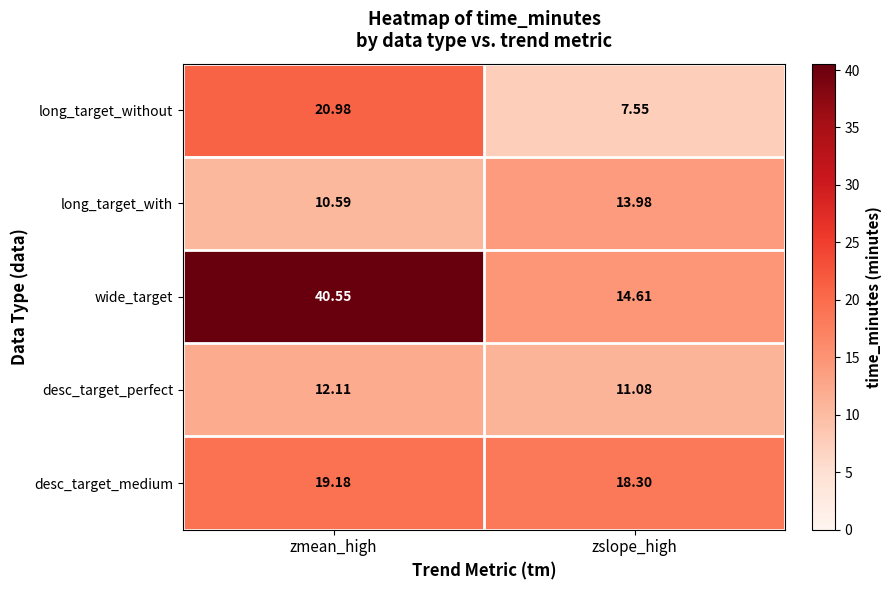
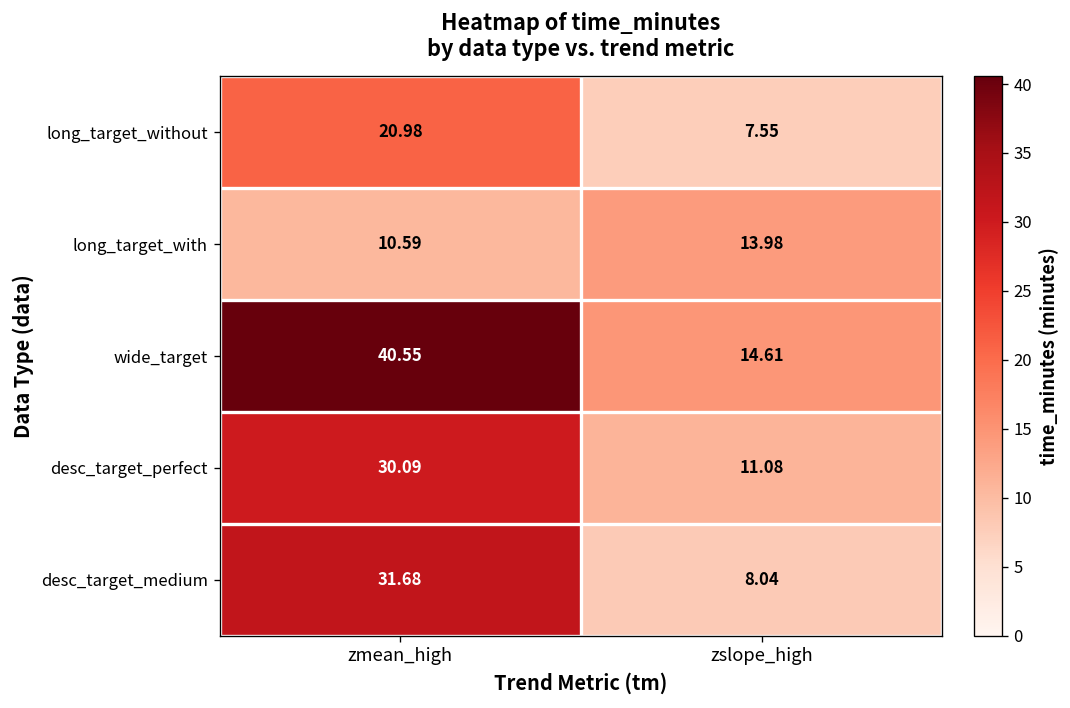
  {
    "long_target_without": {
      "zmean_high": 20.98,
      "zslope_high": 7.55
    },
    "long_target_with": {
      "zmean_high": 10.59,
      "zslope_high": 13.98
    },
    "wide_target": {
      "zmean_high": 40.55,
      "zslope_high": 14.61
    },
    "desc_target_perfect": {
-     "zmean_high": 12.11,
+     "zmean_high": 30.09,
      "zslope_high": 11.08
    },
    "desc_target_medium": {
-     "zmean_high": 19.18,
-     "zslope_high": 18.30
+     "zmean_high": 31.68,
+     "zslope_high": 8.04
    }
  }
